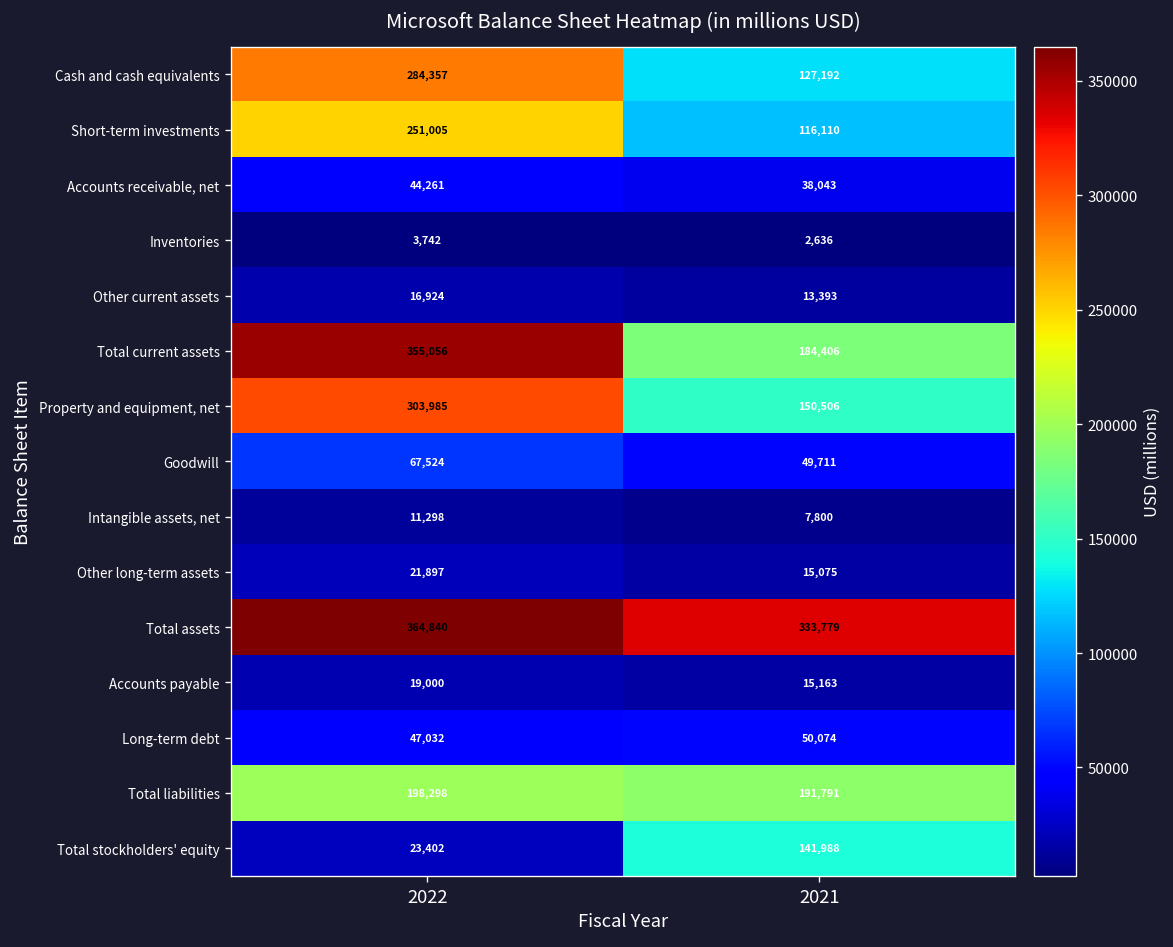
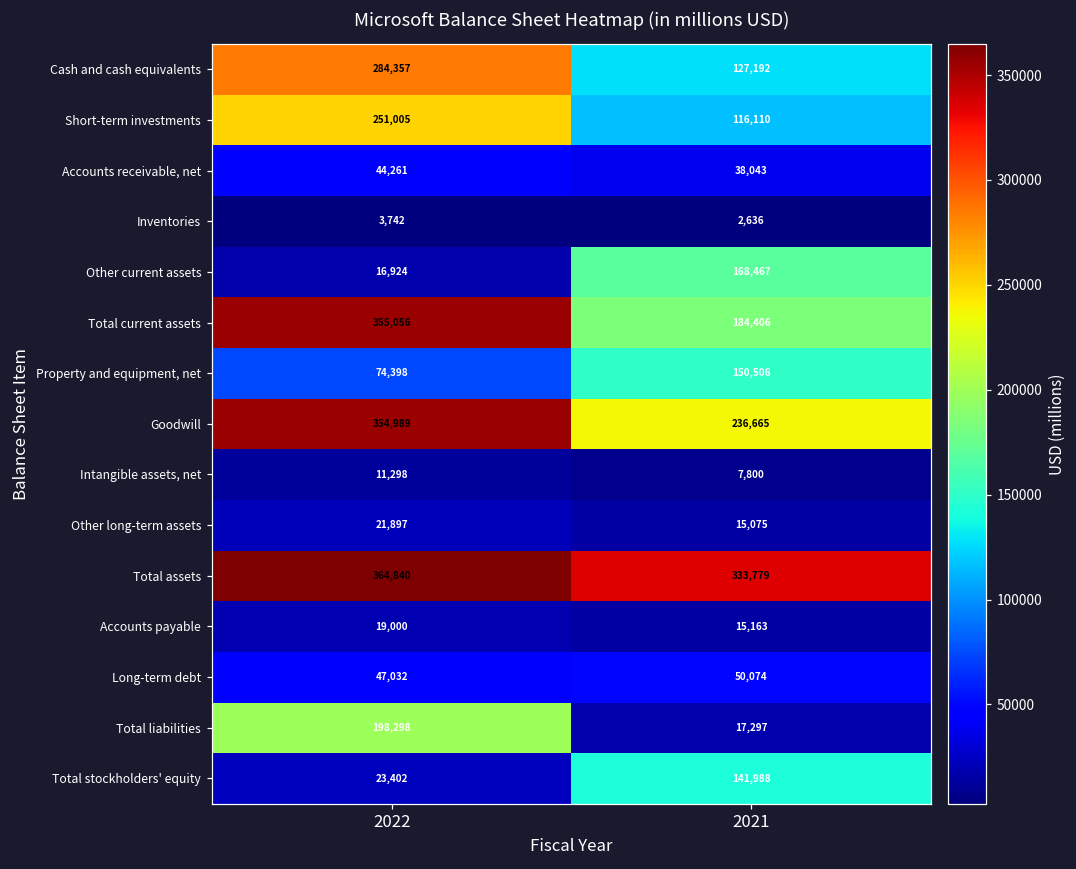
  {
    "Cash and cash equivalents": {
      "2022": "284,357",
      "2021": "127,192"
    },
    "Short-term investments": {
      "2022": "251,005",
      "2021": "116,110"
    },
    "Accounts receivable, net": {
      "2022": "44,261",
      "2021": "38,043"
    },
    "Inventories": {
      "2022": "3,742",
      "2021": "2,636"
    },
    "Other current assets": {
      "2022": "16,924",
-     "2021": "13,393"
+     "2021": "168,467"
    },
    "Total current assets": {
      "2022": "355,056",
      "2021": "184,406"
    },
    "Property and equipment, net": {
-     "2022": "303,985",
+     "2022": "74,398",
      "2021": "150,506"
    },
    "Goodwill": {
-     "2022": "67,524",
-     "2021": "49,711"
+     "2022": "354,989",
+     "2021": "236,665"
    },
    "Intangible assets, net": {
      "2022": "11,298",
      "2021": "7,800"
    },
    "Other long-term assets": {
      "2022": "21,897",
      "2021": "15,075"
    },
    "Total assets": {
      "2022": "364,840",
      "2021": "333,779"
    },
    "Accounts payable": {
      "2022": "19,000",
      "2021": "15,163"
    },
    "Long-term debt": {
      "2022": "47,032",
      "2021": "50,074"
    },
    "Total liabilities": {
      "2022": "198,298",
-     "2021": "191,791"
+     "2021": "17,297"
    },
    "Total stockholders' equity": {
      "2022": "23,402",
      "2021": "141,988"
    }
  }
